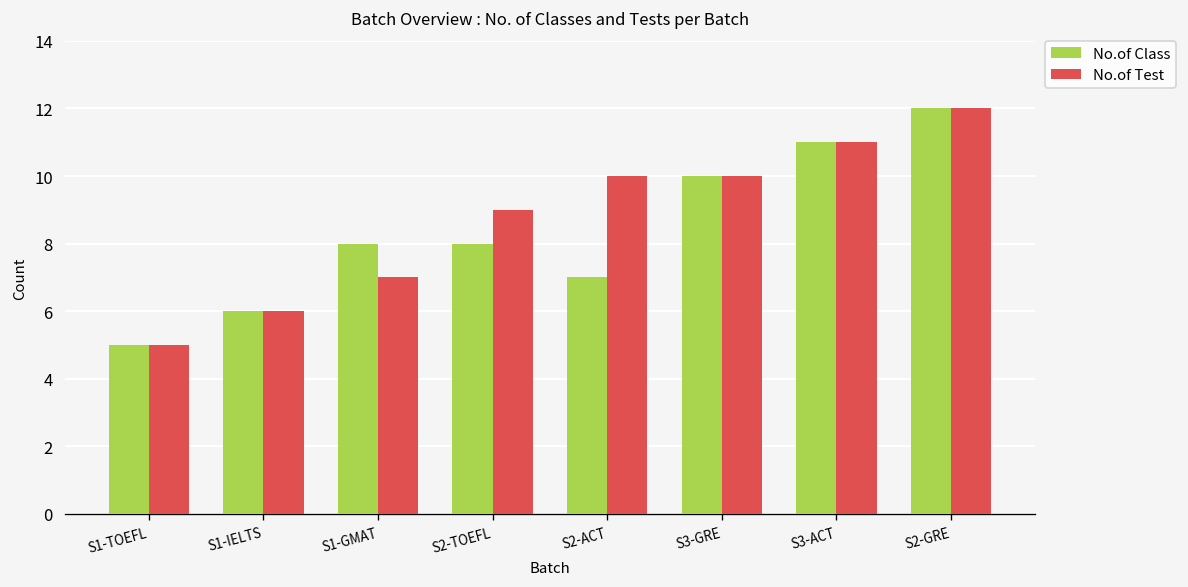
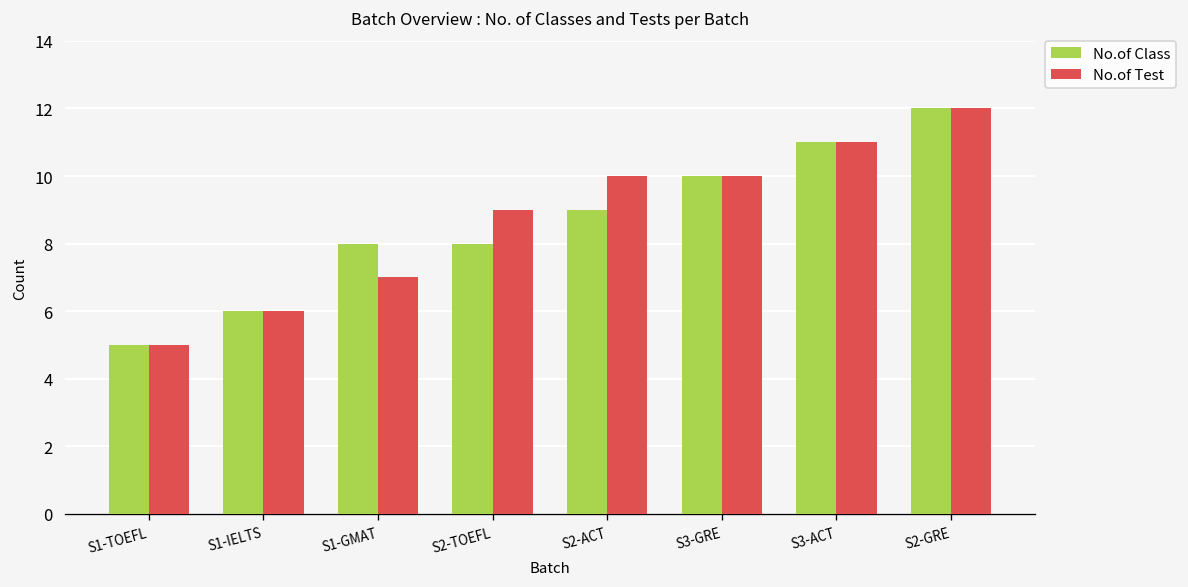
  {
    "No.of Class": {
      "S1-TOEFL": 5,
      "S1-IELTS": 6,
      "S1-GMAT": 8,
      "S2-TOEFL": 8,
-     "S2-ACT": 7,
+     "S2-ACT": 9,
      "S3-GRE": 10,
      "S3-ACT": 11,
      "S2-GRE": 12
    },
    "No.of Test": {
      "S1-TOEFL": 5,
      "S1-IELTS": 6,
      "S1-GMAT": 7,
      "S2-TOEFL": 9,
      "S2-ACT": 10,
      "S3-GRE": 10,
      "S3-ACT": 11,
      "S2-GRE": 12
    }
  }
